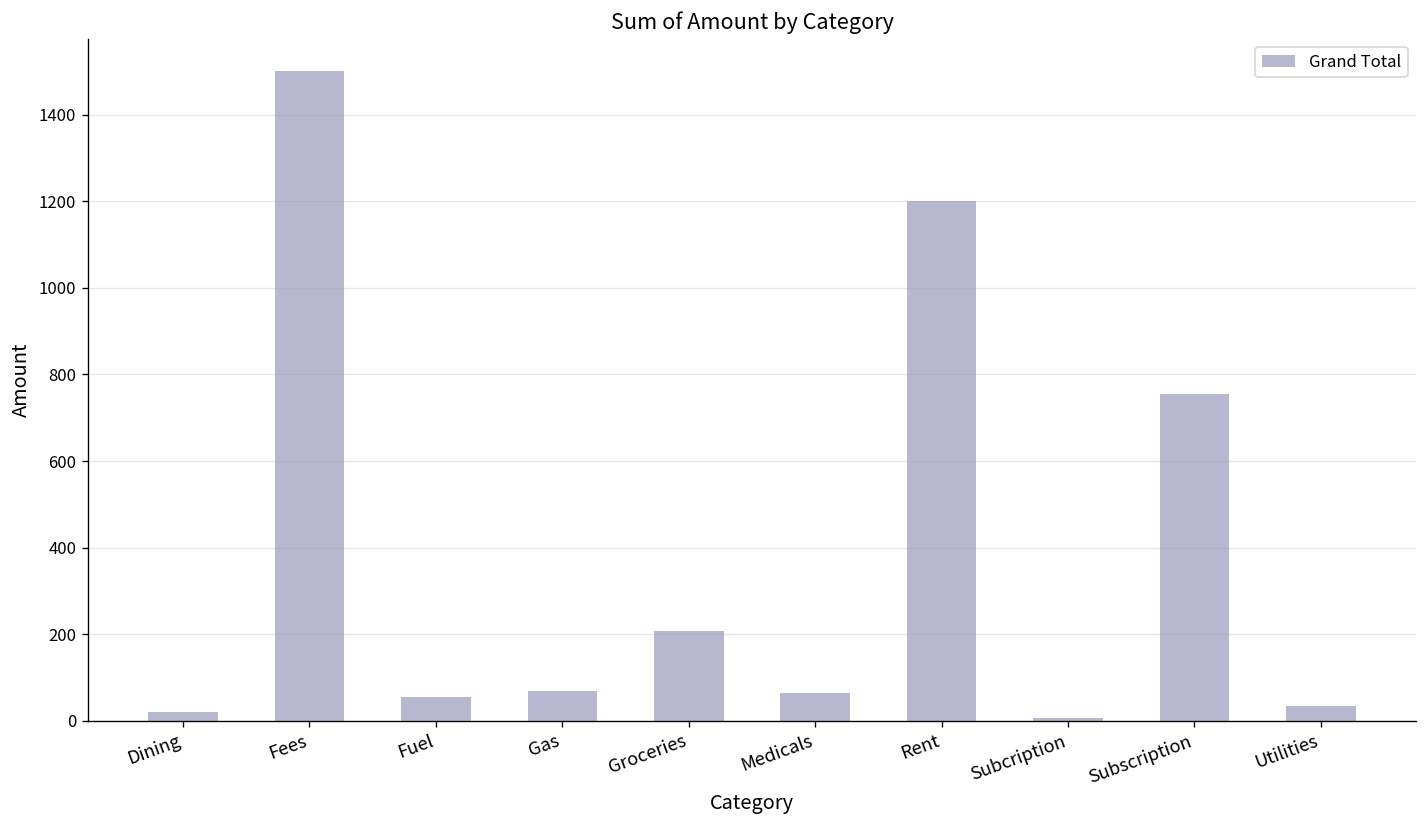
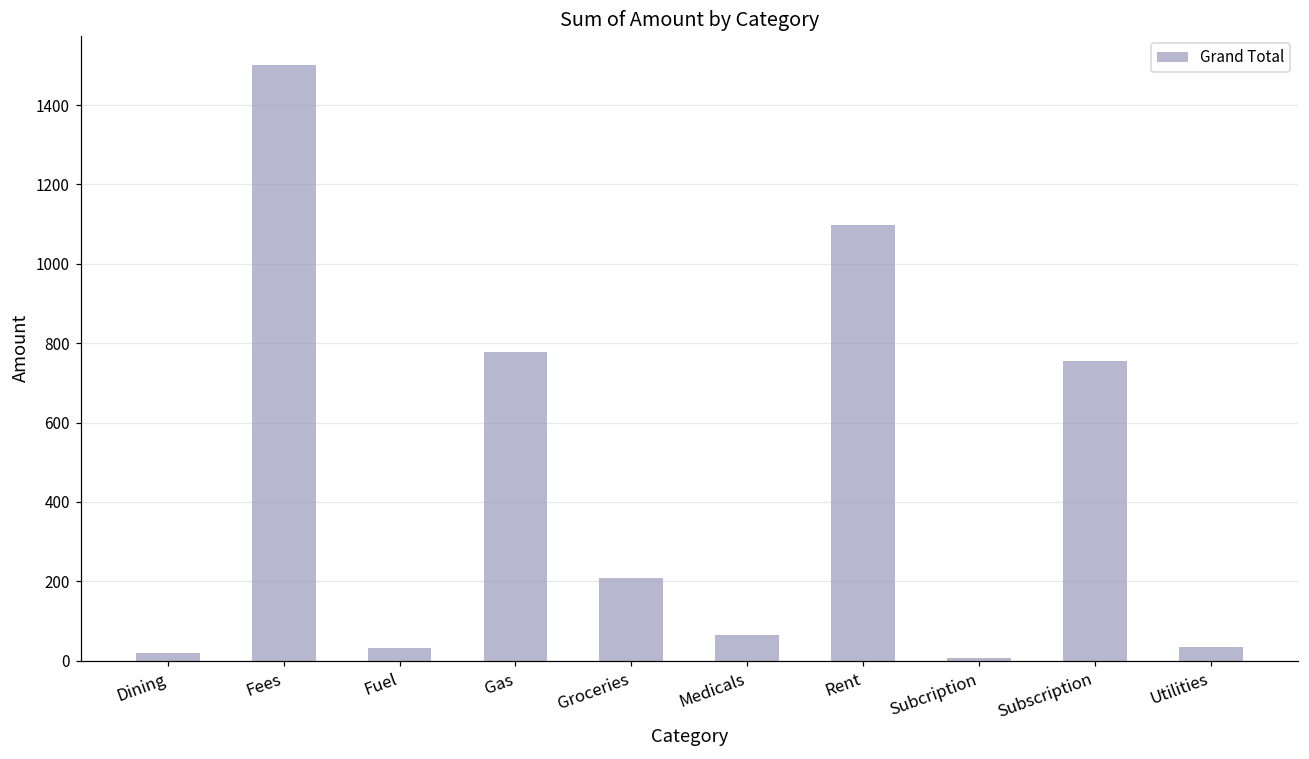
  {
    "Dining": 20,
    "Fees": 1500,
-   "Fuel": 60,
-   "Gas": 70,
+   "Fuel": 30,
+   "Gas": 780,
    "Groceries": 210,
    "Medicals": 60,
-   "Rent": 1200,
+   "Rent": 1100,
    "Subcription": 10,
    "Subscription": 760,
    "Utilities": 40
  }
